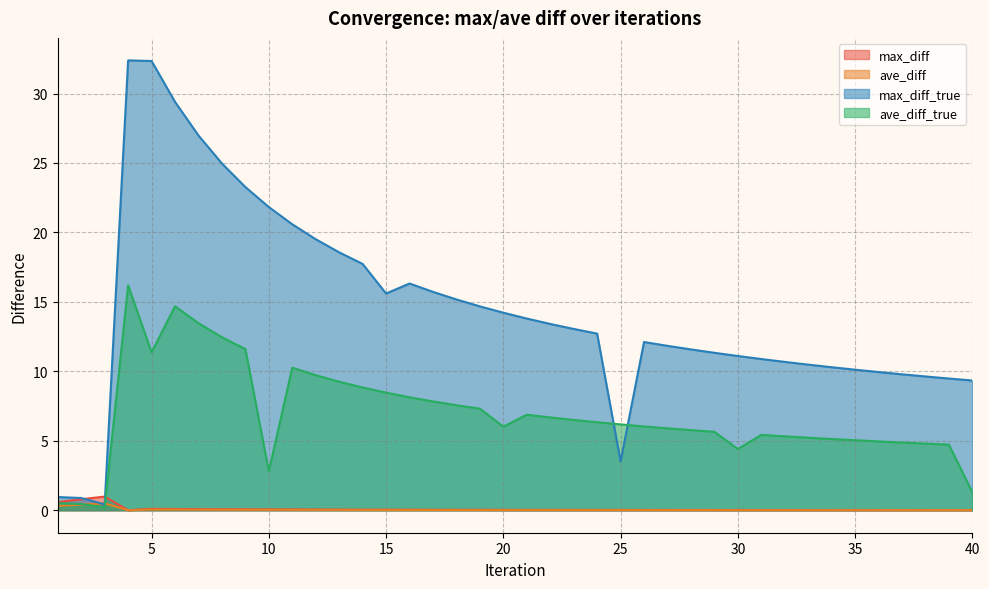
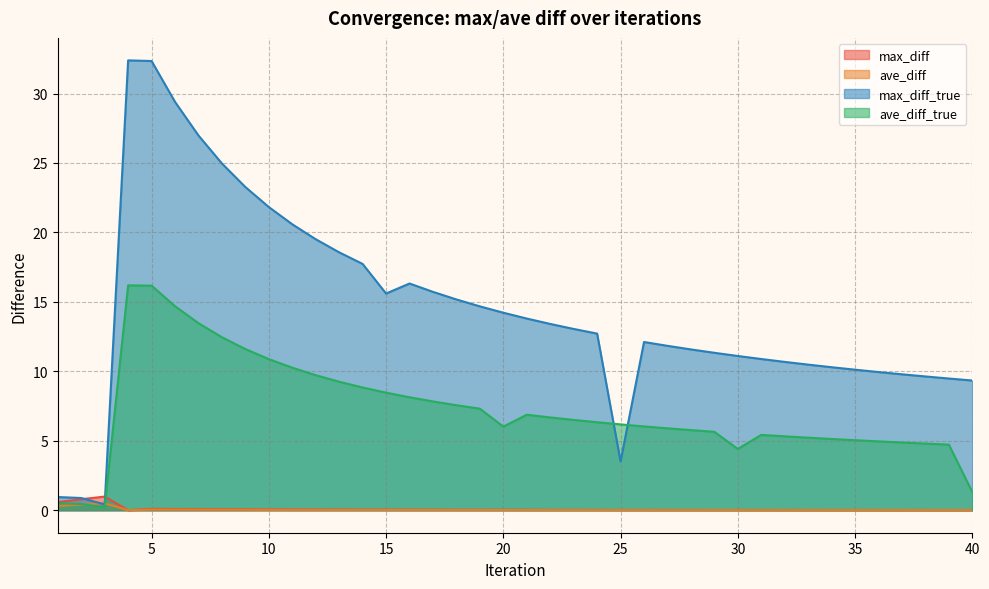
  {
    "max_diff_true": {
      "5": 32.3,
      "10": 21.8,
      "15": 15.6,
      "20": 14.2,
      "25": 3.5,
      "30": 11.1,
      "35": 10.1,
      "40": 9.3
    },
    "ave_diff_true": {
-     "5": 11.4,
-     "10": 2.8,
+     "5": 16.2,
+     "10": 10.9,
      "15": 8.5,
      "20": 6.0,
      "25": 6.2,
      "30": 4.4,
      "35": 5.0,
      "40": 1.3
    }
  }
